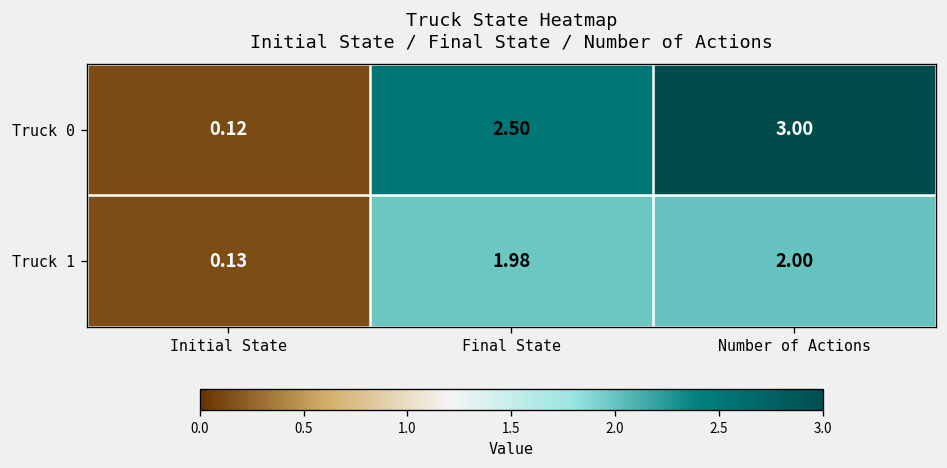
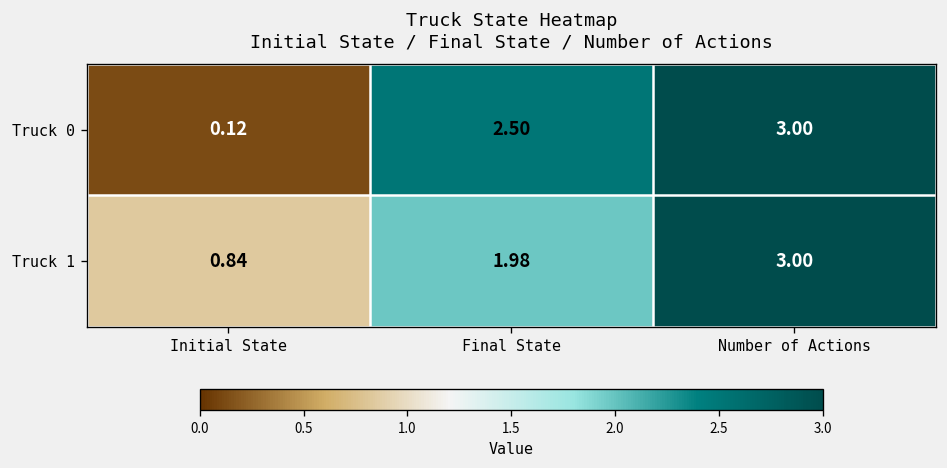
  {
    "Truck 0": {
      "Initial State": 0.12,
      "Final State": 2.50,
      "Number of Actions": 3.00
    },
    "Truck 1": {
-     "Initial State": 0.13,
+     "Initial State": 0.84,
      "Final State": 1.98,
-     "Number of Actions": 2.00
+     "Number of Actions": 3.00
    }
  }
